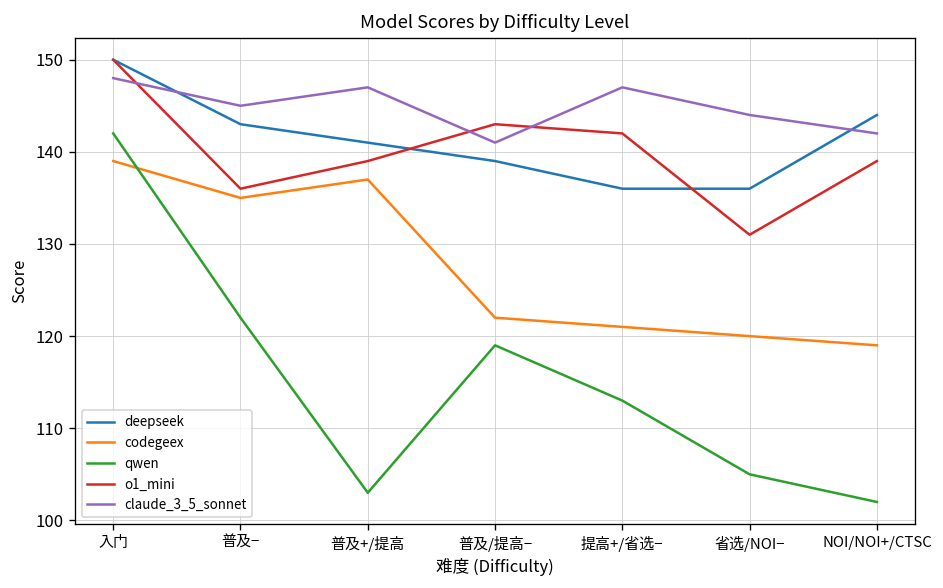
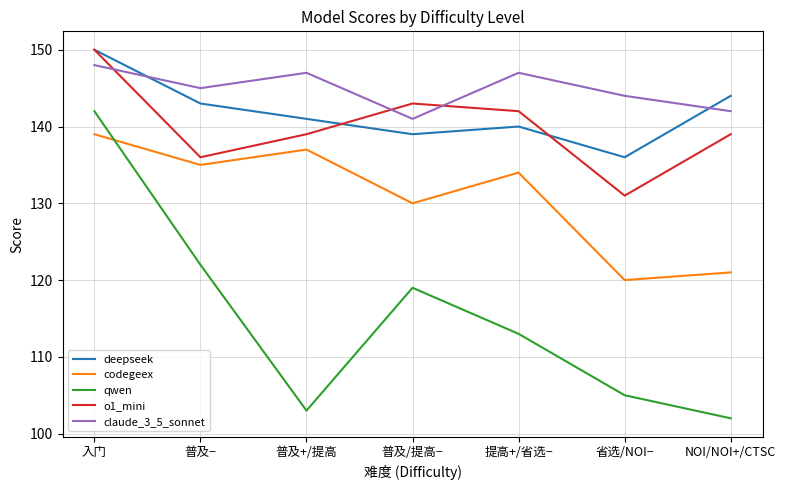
  {
    "deepseek": {
      "普及−": 143,
      "普及+/提高": 141,
      "普及/提高−": 139,
-     "提高+/省选−": 136,
+     "提高+/省选−": 140,
      "省选/NOI−": 136,
      "NOI/NOI+/CTSC": 144
    },
    "codegeex": {
      "入门": 139,
      "普及−": 135,
      "普及+/提高": 137,
-     "普及/提高−": 122,
-     "提高+/省选−": 121,
+     "普及/提高−": 130,
+     "提高+/省选−": 134,
      "省选/NOI−": 120,
-     "NOI/NOI+/CTSC": 119
+     "NOI/NOI+/CTSC": 121
    },
    "qwen": {
      "入门": 142,
      "普及−": 122,
      "普及+/提高": 103,
      "普及/提高−": 119,
      "提高+/省选−": 113,
      "省选/NOI−": 105,
      "NOI/NOI+/CTSC": 102
    },
    "o1_mini": {
      "普及−": 136,
      "普及+/提高": 139,
      "普及/提高−": 143,
      "提高+/省选−": 142,
      "省选/NOI−": 131,
      "NOI/NOI+/CTSC": 139
    },
    "claude_3_5_sonnet": {
      "入门": 148,
      "普及−": 145,
      "普及+/提高": 147,
      "普及/提高−": 141,
      "提高+/省选−": 147,
      "省选/NOI−": 144,
      "NOI/NOI+/CTSC": 142
    }
  }
